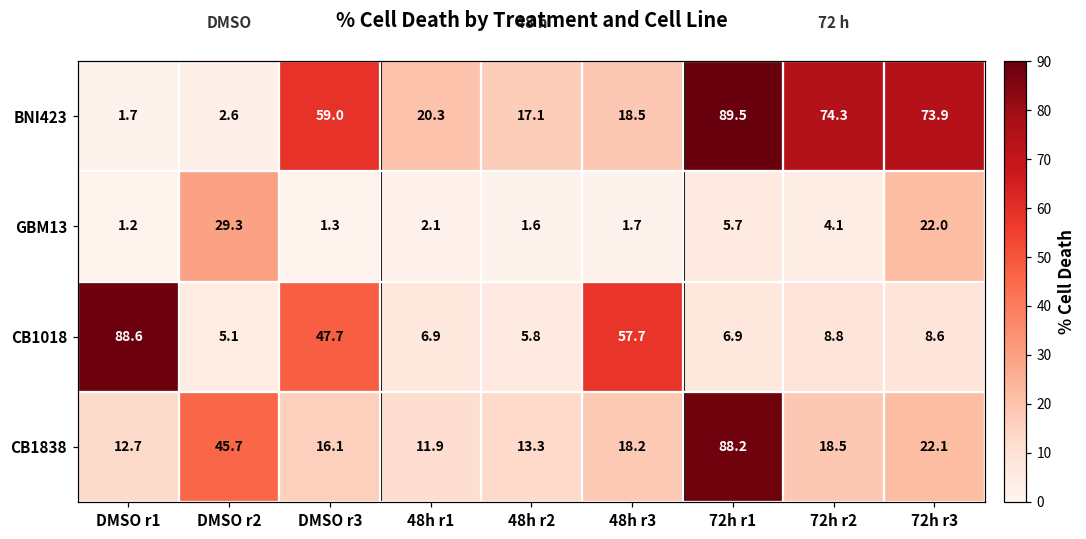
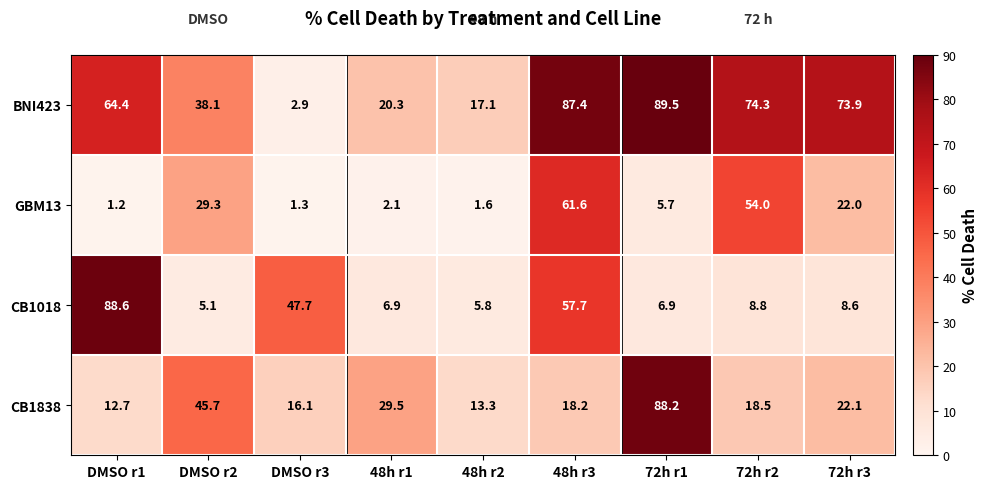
  {
    "BNI423": {
-     "DMSO r1": 1.7,
-     "DMSO r2": 2.6,
-     "DMSO r3": 59.0,
+     "DMSO r1": 64.4,
+     "DMSO r2": 38.1,
+     "DMSO r3": 2.9,
      "48h r1": 20.3,
      "48h r2": 17.1,
-     "48h r3": 18.5,
+     "48h r3": 87.4,
      "72h r1": 89.5,
      "72h r2": 74.3,
      "72h r3": 73.9
    },
    "GBM13": {
      "DMSO r1": 1.2,
      "DMSO r2": 29.3,
      "DMSO r3": 1.3,
      "48h r1": 2.1,
      "48h r2": 1.6,
-     "48h r3": 1.7,
+     "48h r3": 61.6,
      "72h r1": 5.7,
-     "72h r2": 4.1,
+     "72h r2": 54.0,
      "72h r3": 22.0
    },
    "CB1018": {
      "DMSO r1": 88.6,
      "DMSO r2": 5.1,
      "DMSO r3": 47.7,
      "48h r1": 6.9,
      "48h r2": 5.8,
      "48h r3": 57.7,
      "72h r1": 6.9,
      "72h r2": 8.8,
      "72h r3": 8.6
    },
    "CB1838": {
      "DMSO r1": 12.7,
      "DMSO r2": 45.7,
      "DMSO r3": 16.1,
-     "48h r1": 11.9,
+     "48h r1": 29.5,
      "48h r2": 13.3,
      "48h r3": 18.2,
      "72h r1": 88.2,
      "72h r2": 18.5,
      "72h r3": 22.1
    }
  }
